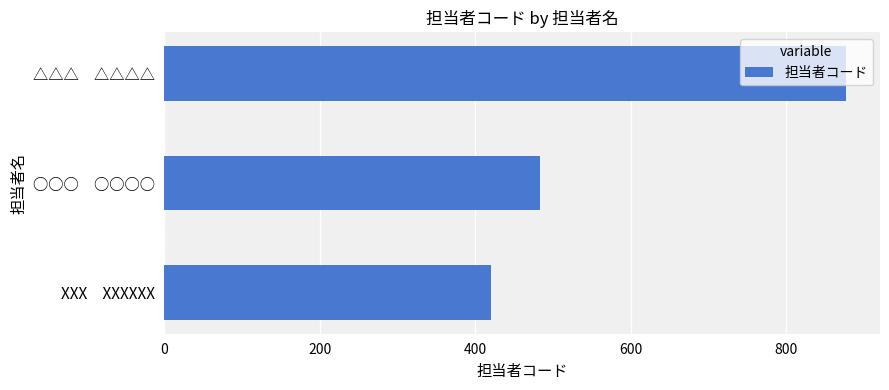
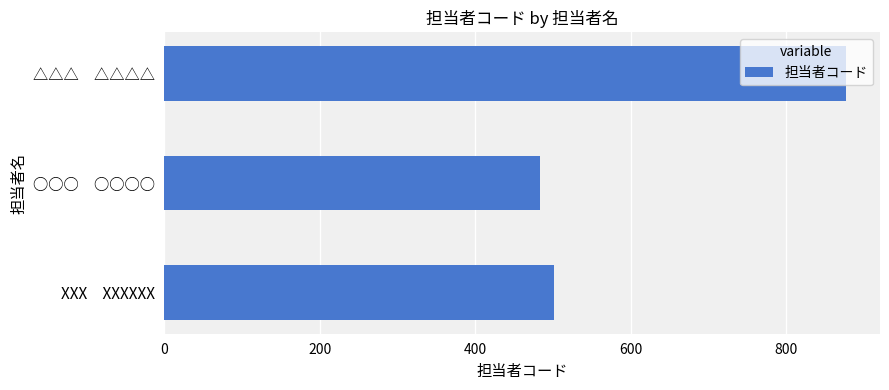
  {
    "○○○ ○○○○": 480,
-   "XXX XXXXXX": 420
+   "XXX XXXXXX": 500
  }
